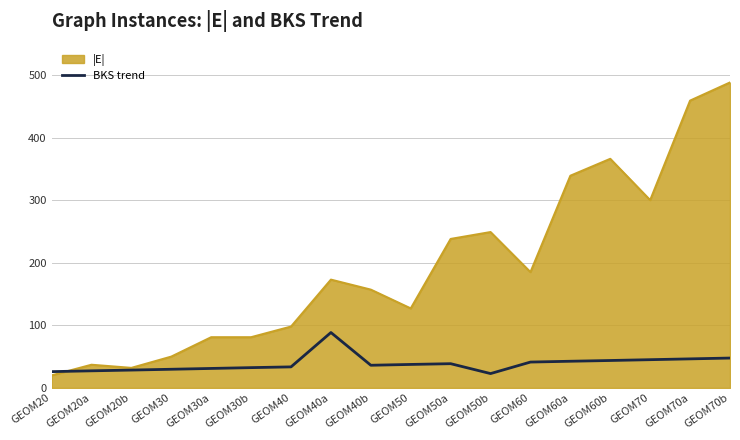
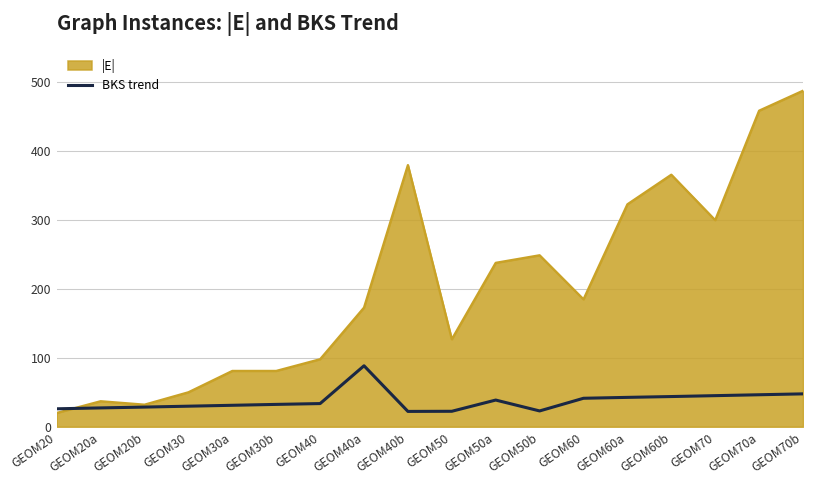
  {
    "|E|": {
      "GEOM20": 20,
      "GEOM20a": 40,
      "GEOM30": 50,
      "GEOM30a": 80,
      "GEOM30b": 80,
      "GEOM40": 100,
      "GEOM40a": 170,
-     "GEOM40b": 160,
+     "GEOM40b": 380,
      "GEOM50": 130,
      "GEOM50a": 240,
      "GEOM50b": 250,
      "GEOM60": 190,
-     "GEOM60a": 340,
+     "GEOM60a": 320,
      "GEOM60b": 370,
      "GEOM70": 300,
      "GEOM70a": 460,
      "GEOM70b": 490
    },
    "BKS trend": {
      "GEOM20": 30,
      "GEOM20a": 30,
      "GEOM30": 30,
      "GEOM30a": 30,
      "GEOM30b": 30,
      "GEOM40": 30,
      "GEOM40a": 90,
-     "GEOM40b": 40,
-     "GEOM50": 40,
+     "GEOM40b": 20,
+     "GEOM50": 20,
      "GEOM50a": 40,
      "GEOM50b": 20,
      "GEOM60": 40,
      "GEOM60a": 40,
      "GEOM60b": 40,
      "GEOM70": 50,
      "GEOM70a": 50,
      "GEOM70b": 50
    }
  }
